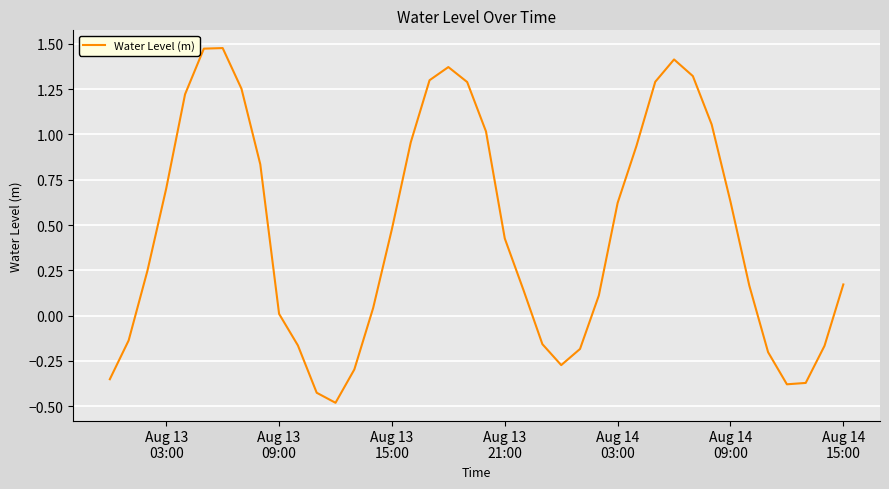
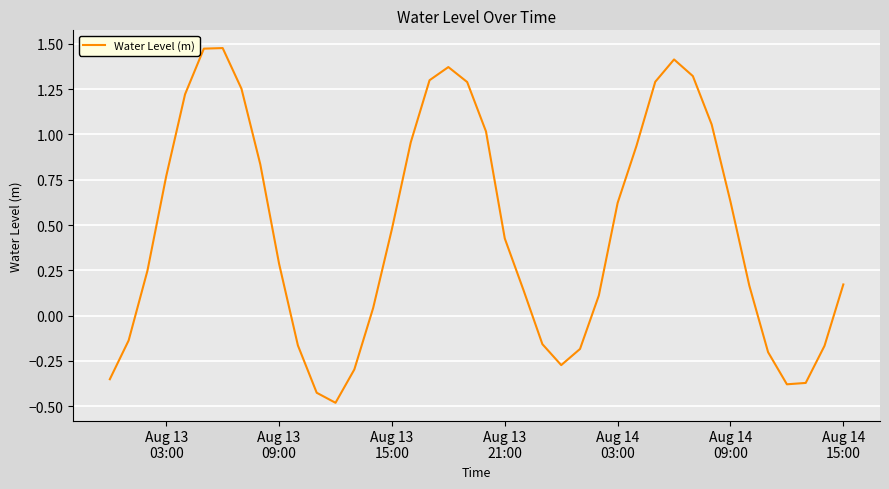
  {
-   "Aug 13 03:00": 0.70,
-   "Aug 13 09:00": 0.01,
+   "Aug 13 03:00": 0.77,
+   "Aug 13 09:00": 0.29,
    "Aug 13 15:00": 0.48,
    "Aug 13 21:00": 0.43,
    "Aug 14 03:00": 0.62,
    "Aug 14 09:00": 0.63,
    "Aug 14 15:00": 0.17
  }
